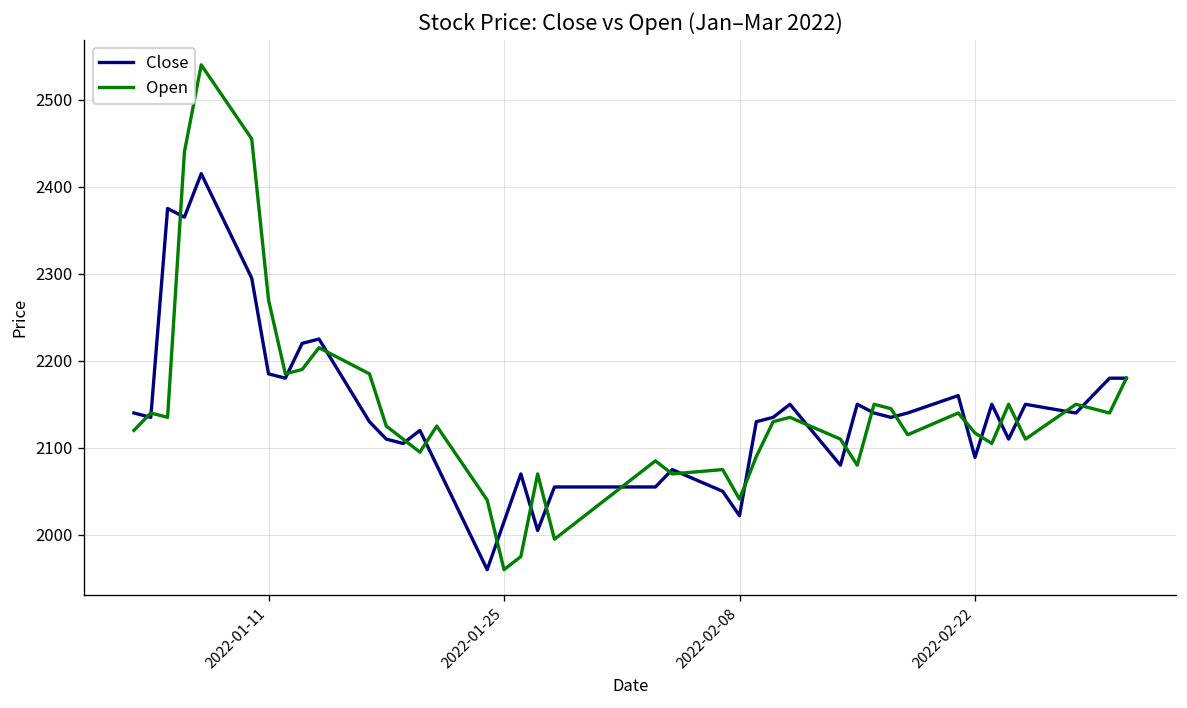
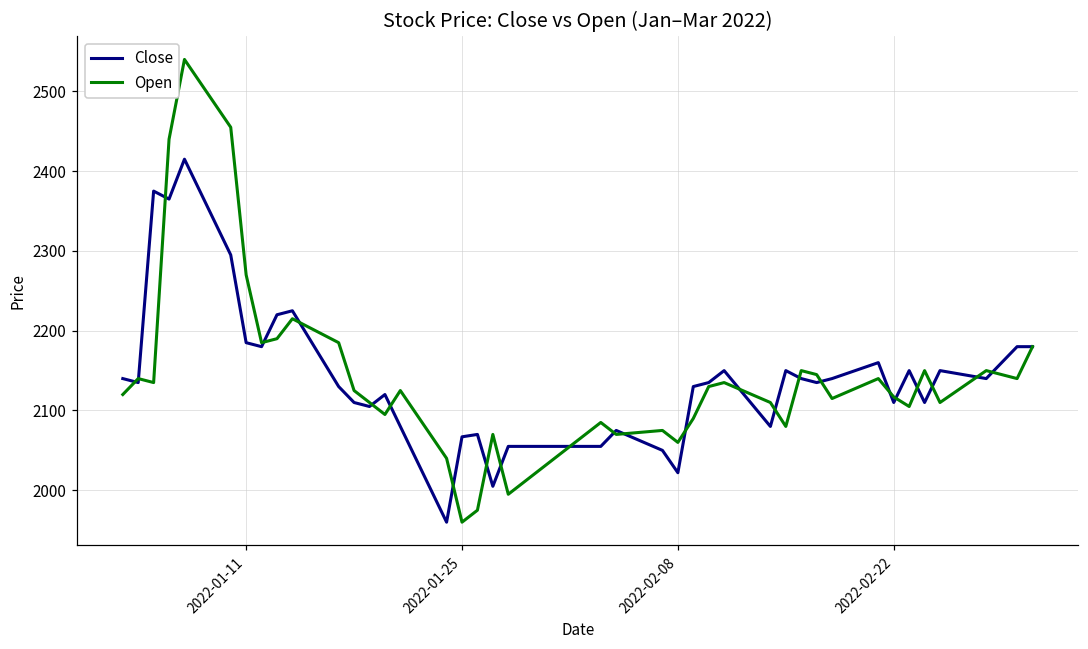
  {
    "Close": {
      "2022-01-11": 2190,
-     "2022-01-25": 2020,
+     "2022-01-25": 2070,
      "2022-02-08": 2020,
-     "2022-02-22": 2090
+     "2022-02-22": 2110
    },
    "Open": {
      "2022-01-11": 2270,
      "2022-01-25": 1960,
-     "2022-02-08": 2040,
+     "2022-02-08": 2060,
      "2022-02-22": 2120
    }
  }
